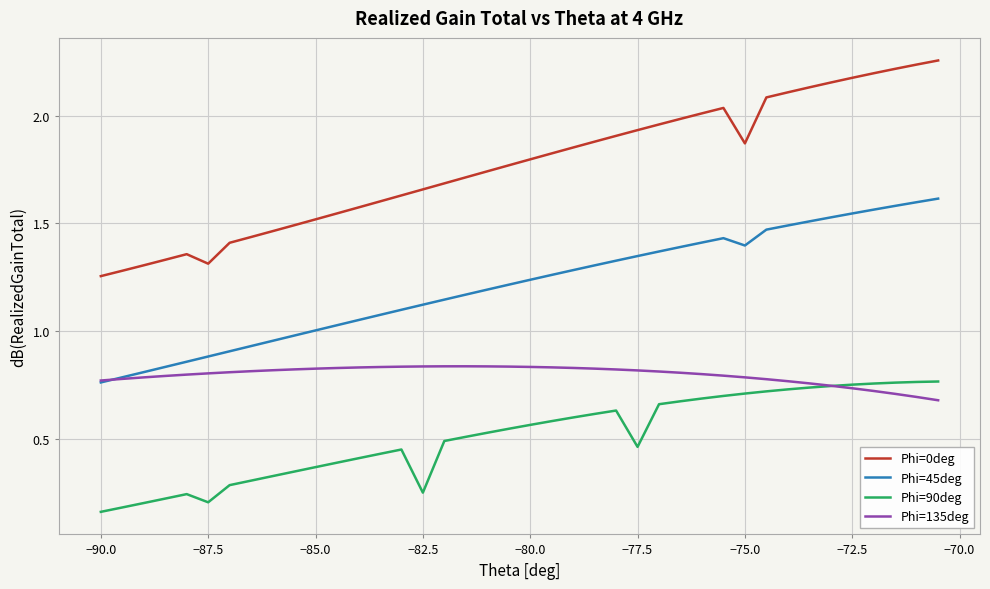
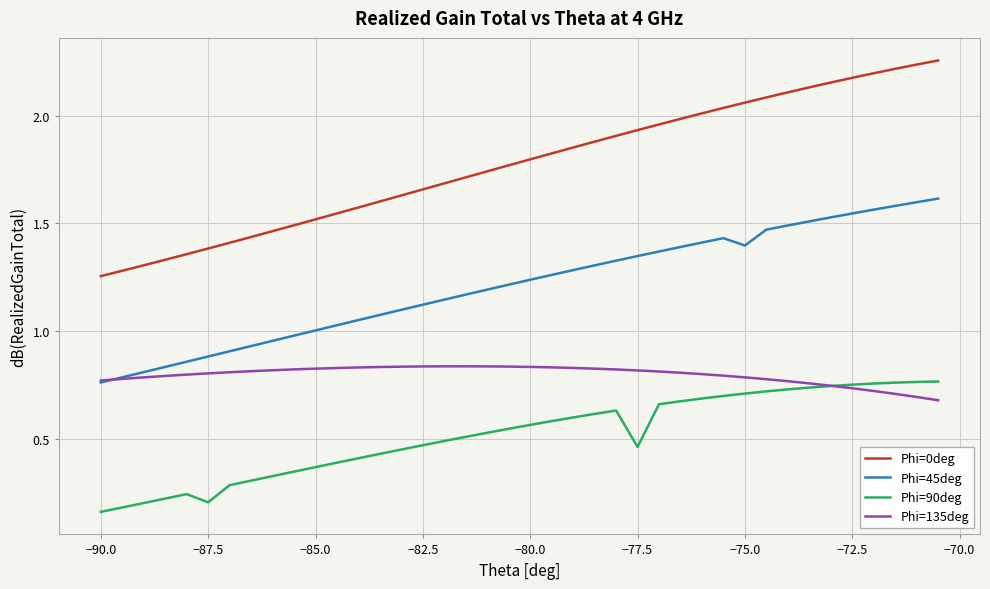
  {
    "Phi=0deg": {
      "−90.0": 1.25,
-     "−87.5": 1.31,
+     "−87.5": 1.38,
      "−85.0": 1.52,
      "−82.5": 1.66,
      "−80.0": 1.80,
      "−77.5": 1.93,
-     "−75.0": 1.87,
+     "−75.0": 2.06,
      "−72.5": 2.18
    },
    "Phi=45deg": {
      "−87.5": 0.88,
      "−85.0": 1.00,
      "−82.5": 1.12,
      "−80.0": 1.24,
      "−77.5": 1.35,
      "−75.0": 1.40,
      "−72.5": 1.55
    },
    "Phi=90deg": {
      "−90.0": 0.16,
      "−87.5": 0.20,
      "−85.0": 0.37,
-     "−82.5": 0.25,
+     "−82.5": 0.47,
      "−80.0": 0.56,
      "−77.5": 0.46,
      "−75.0": 0.71,
      "−72.5": 0.75
    },
    "Phi=135deg": {
      "−87.5": 0.80,
      "−85.0": 0.82,
      "−82.5": 0.83,
      "−80.0": 0.83,
      "−77.5": 0.82,
      "−75.0": 0.78,
      "−72.5": 0.73
    }
  }
